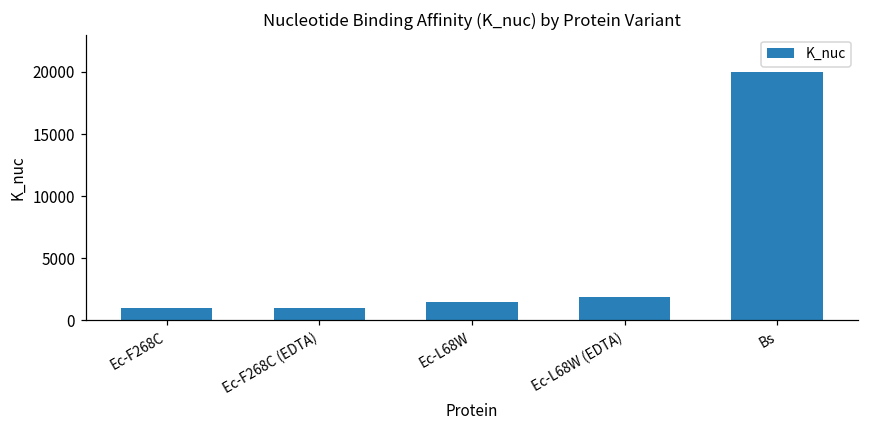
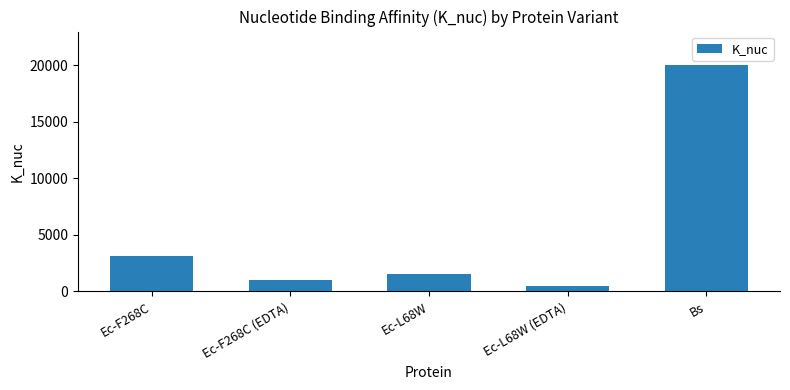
  {
-   "Ec-F268C": 1000,
+   "Ec-F268C": 3100,
    "Ec-F268C (EDTA)": 1000,
    "Ec-L68W": 1500,
-   "Ec-L68W (EDTA)": 1900,
+   "Ec-L68W (EDTA)": 500,
    "Bs": 20000
  }
